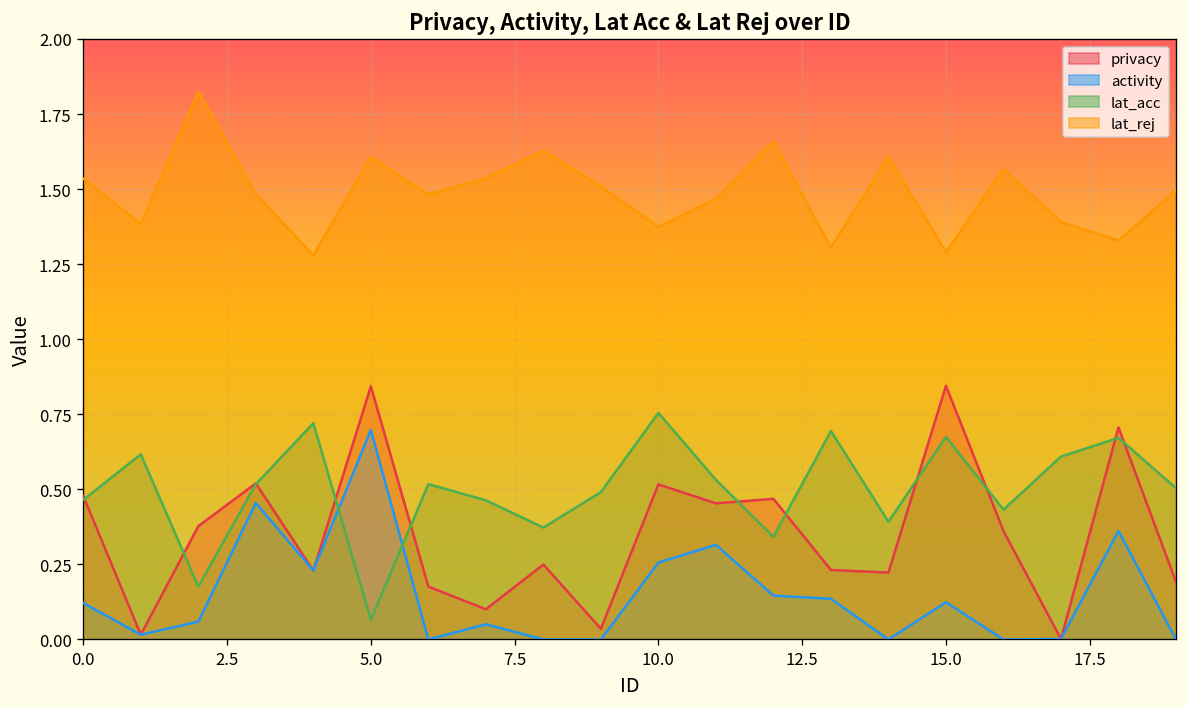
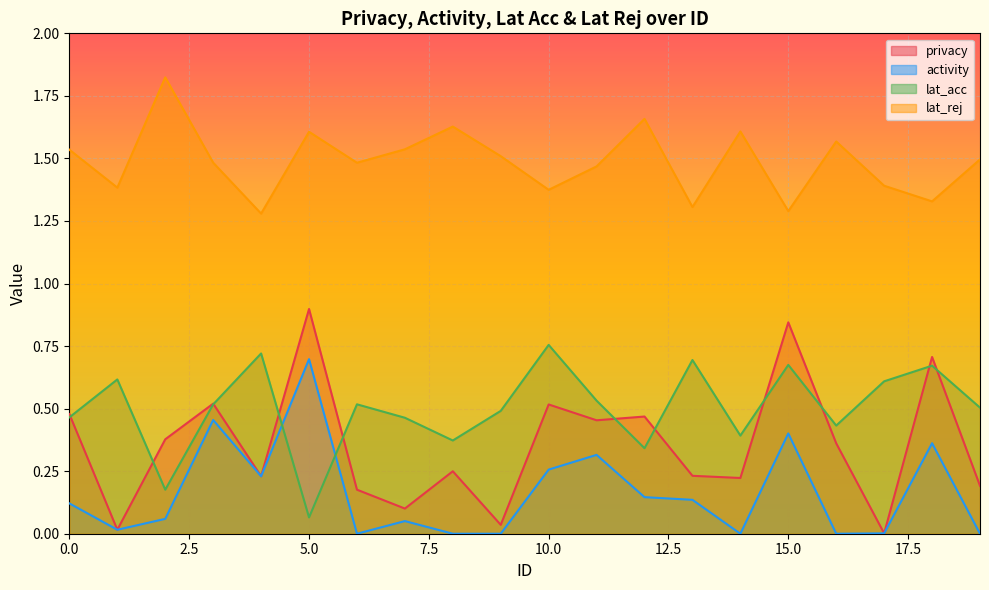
  {
    "privacy": {
      "0.0": 0.48,
-     "5.0": 0.84,
+     "5.0": 0.90,
      "10.0": 0.52,
      "15.0": 0.84
    },
    "activity": {
      "0.0": 0.12,
      "5.0": 0.70,
      "10.0": 0.26,
-     "15.0": 0.12
+     "15.0": 0.40
    },
    "lat_acc": {
      "0.0": 0.47,
      "5.0": 0.07,
      "10.0": 0.75,
      "15.0": 0.67
    },
    "lat_rej": {
      "0.0": 1.53,
      "5.0": 1.61,
      "10.0": 1.37,
      "15.0": 1.29
    }
  }
